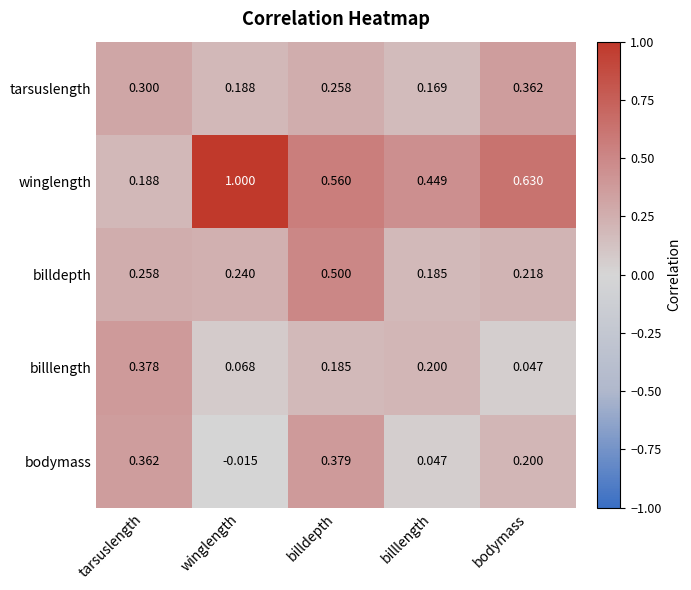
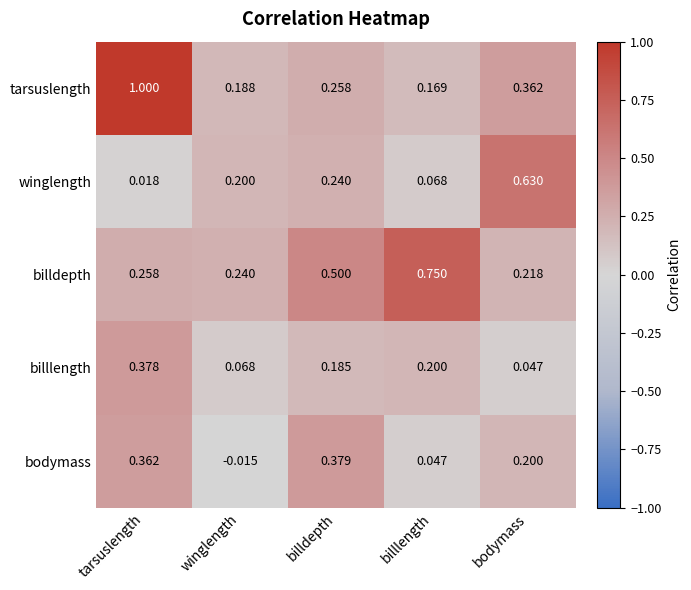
  {
    "tarsuslength": {
-     "tarsuslength": 0.300,
+     "tarsuslength": 1.000,
      "winglength": 0.188,
      "billdepth": 0.258,
      "billlength": 0.169,
      "bodymass": 0.362
    },
    "winglength": {
-     "tarsuslength": 0.188,
-     "winglength": 1.000,
-     "billdepth": 0.560,
-     "billlength": 0.449,
+     "tarsuslength": 0.018,
+     "winglength": 0.200,
+     "billdepth": 0.240,
+     "billlength": 0.068,
      "bodymass": 0.630
    },
    "billdepth": {
      "tarsuslength": 0.258,
      "winglength": 0.240,
      "billdepth": 0.500,
-     "billlength": 0.185,
+     "billlength": 0.750,
      "bodymass": 0.218
    },
    "billlength": {
      "tarsuslength": 0.378,
      "winglength": 0.068,
      "billdepth": 0.185,
      "billlength": 0.200,
      "bodymass": 0.047
    },
    "bodymass": {
      "tarsuslength": 0.362,
      "winglength": -0.015,
      "billdepth": 0.379,
      "billlength": 0.047,
      "bodymass": 0.200
    }
  }
